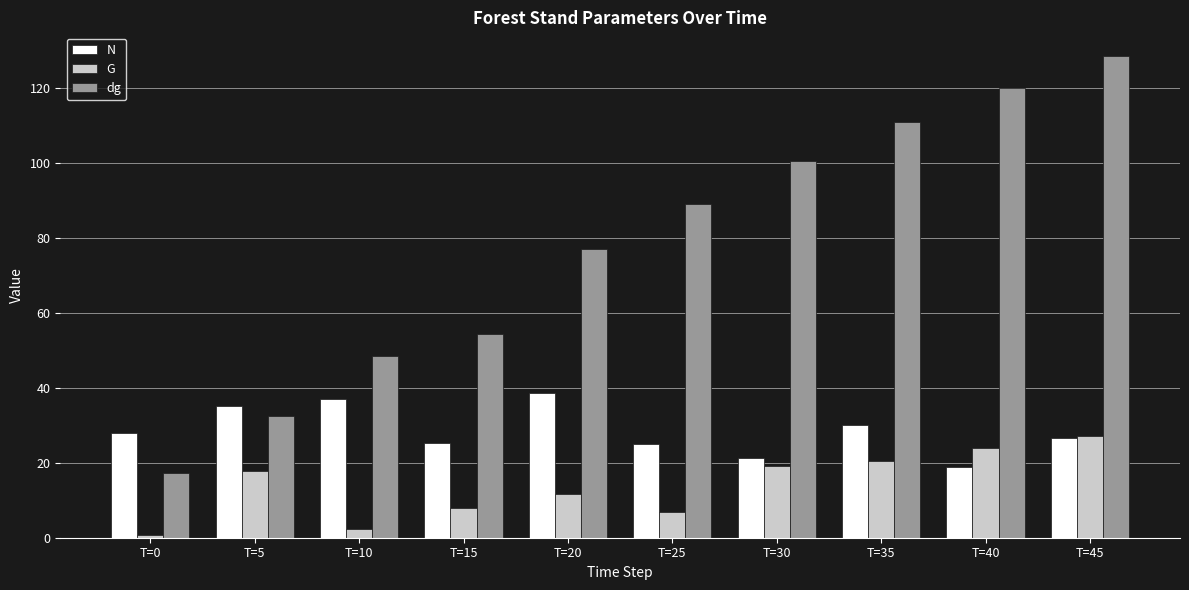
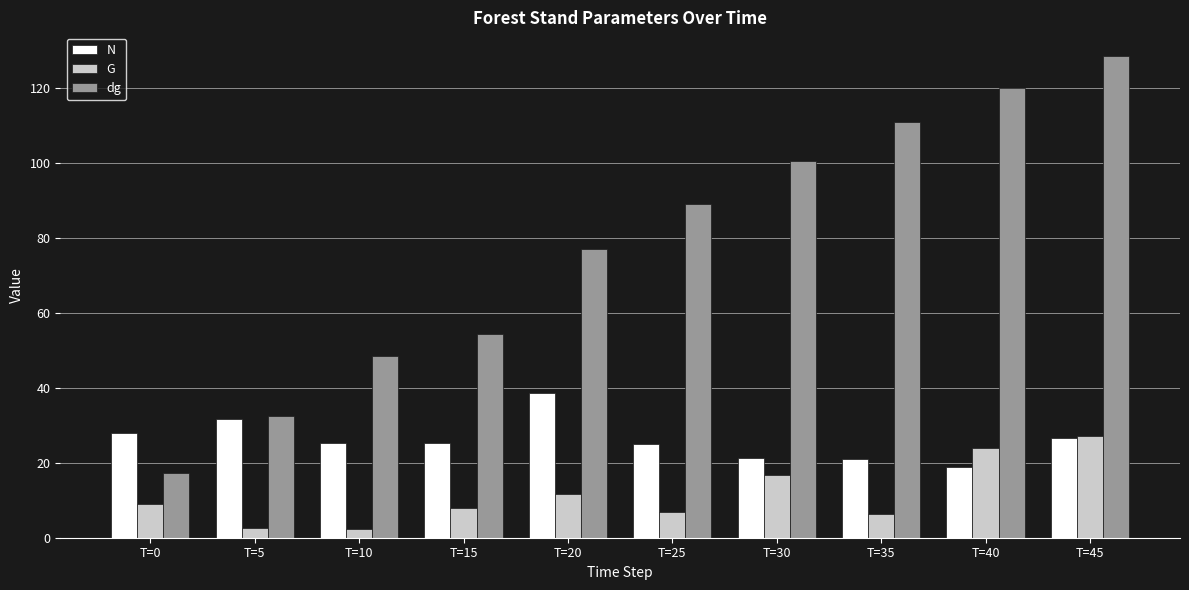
  {
    "N": {
      "T=0": 28,
-     "T=5": 35,
-     "T=10": 37,
+     "T=5": 32,
+     "T=10": 25,
      "T=15": 25,
      "T=20": 39,
      "T=25": 25,
      "T=30": 21,
-     "T=35": 30,
+     "T=35": 21,
      "T=40": 19,
      "T=45": 27
    },
    "G": {
-     "T=0": 1,
-     "T=5": 18,
+     "T=0": 9,
+     "T=5": 3,
      "T=10": 2,
      "T=15": 8,
      "T=20": 12,
      "T=25": 7,
-     "T=30": 19,
-     "T=35": 20,
+     "T=30": 17,
+     "T=35": 6,
      "T=40": 24,
      "T=45": 27
    },
    "dg": {
      "T=0": 17,
      "T=5": 33,
      "T=10": 49,
      "T=15": 54,
      "T=20": 77,
      "T=25": 89,
      "T=30": 101,
      "T=35": 111,
      "T=40": 120,
      "T=45": 129
    }
  }
